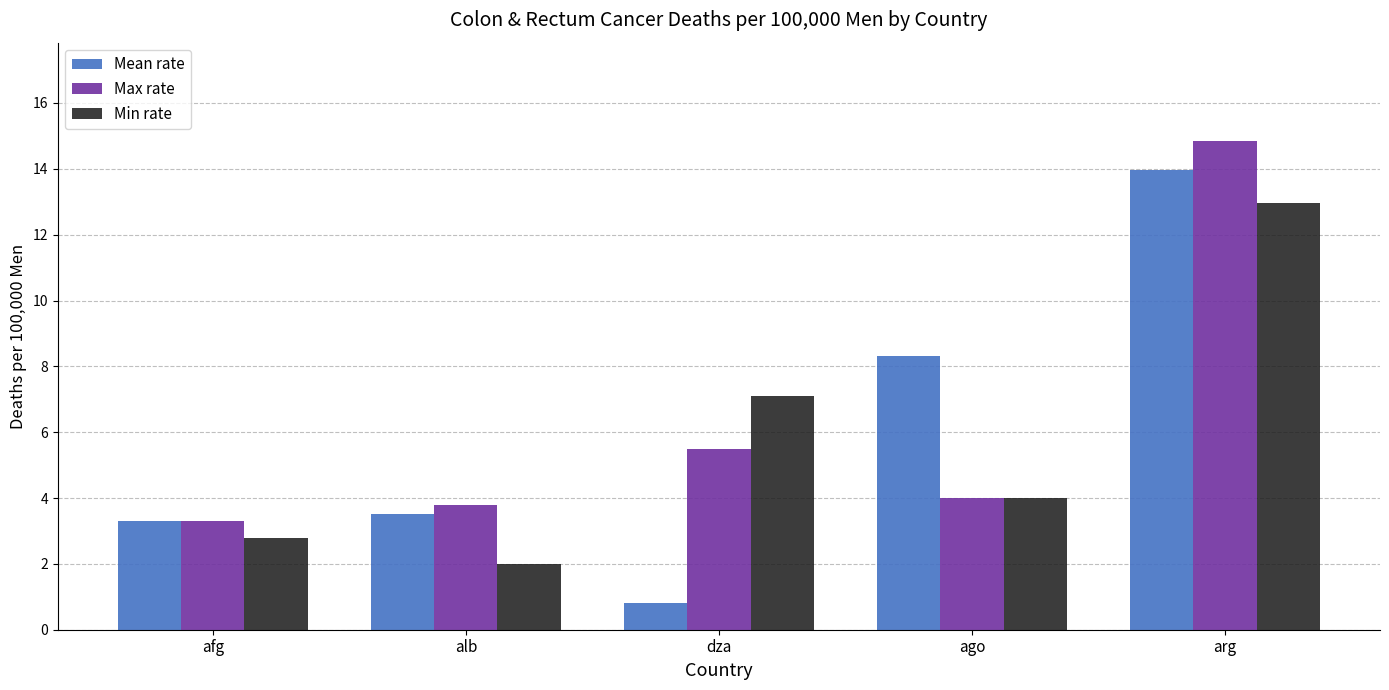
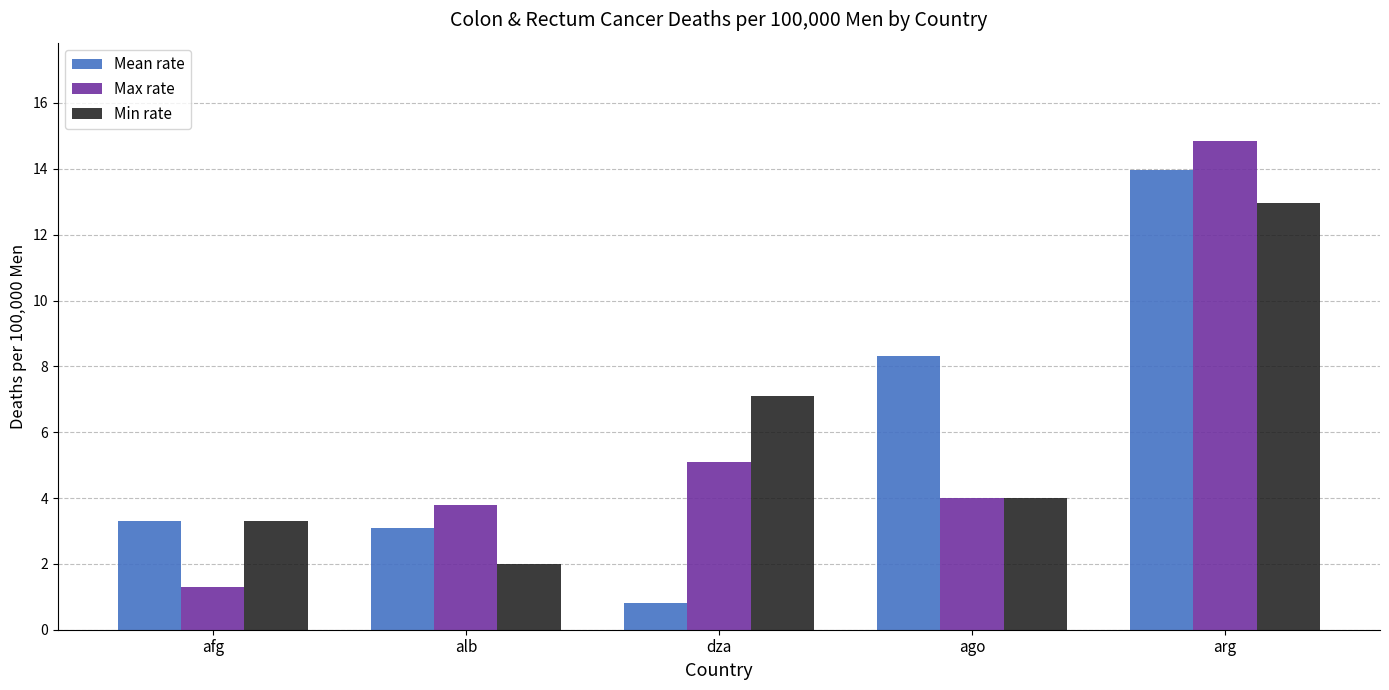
  {
    "Mean rate": {
      "afg": 3.3,
-     "alb": 3.5,
+     "alb": 3.1,
      "dza": 0.8,
      "ago": 8.3,
      "arg": 14.0
    },
    "Max rate": {
-     "afg": 3.3,
+     "afg": 1.3,
      "alb": 3.8,
-     "dza": 5.5,
+     "dza": 5.1,
      "ago": 4.0,
      "arg": 14.9
    },
    "Min rate": {
-     "afg": 2.8,
+     "afg": 3.3,
      "alb": 2.0,
      "dza": 7.1,
      "ago": 4.0,
      "arg": 13.0
    }
  }
